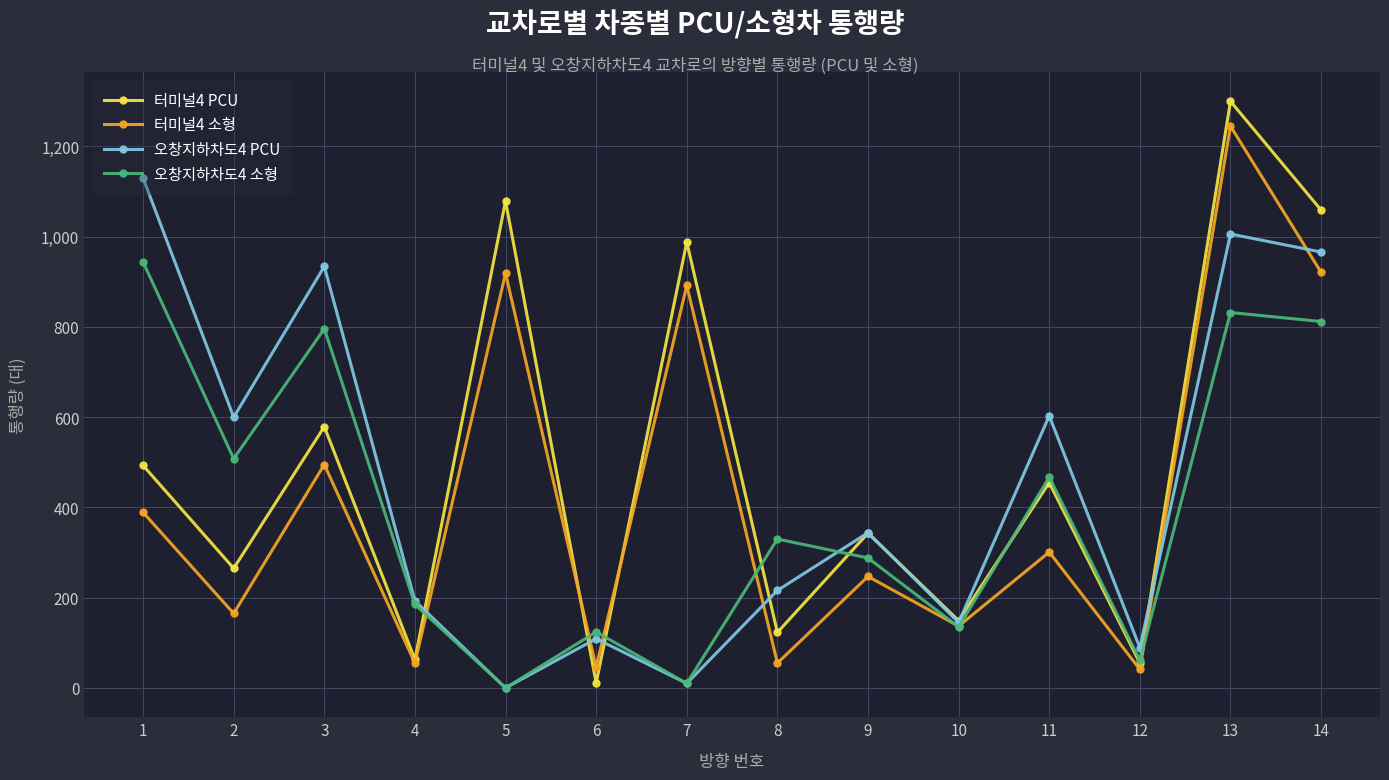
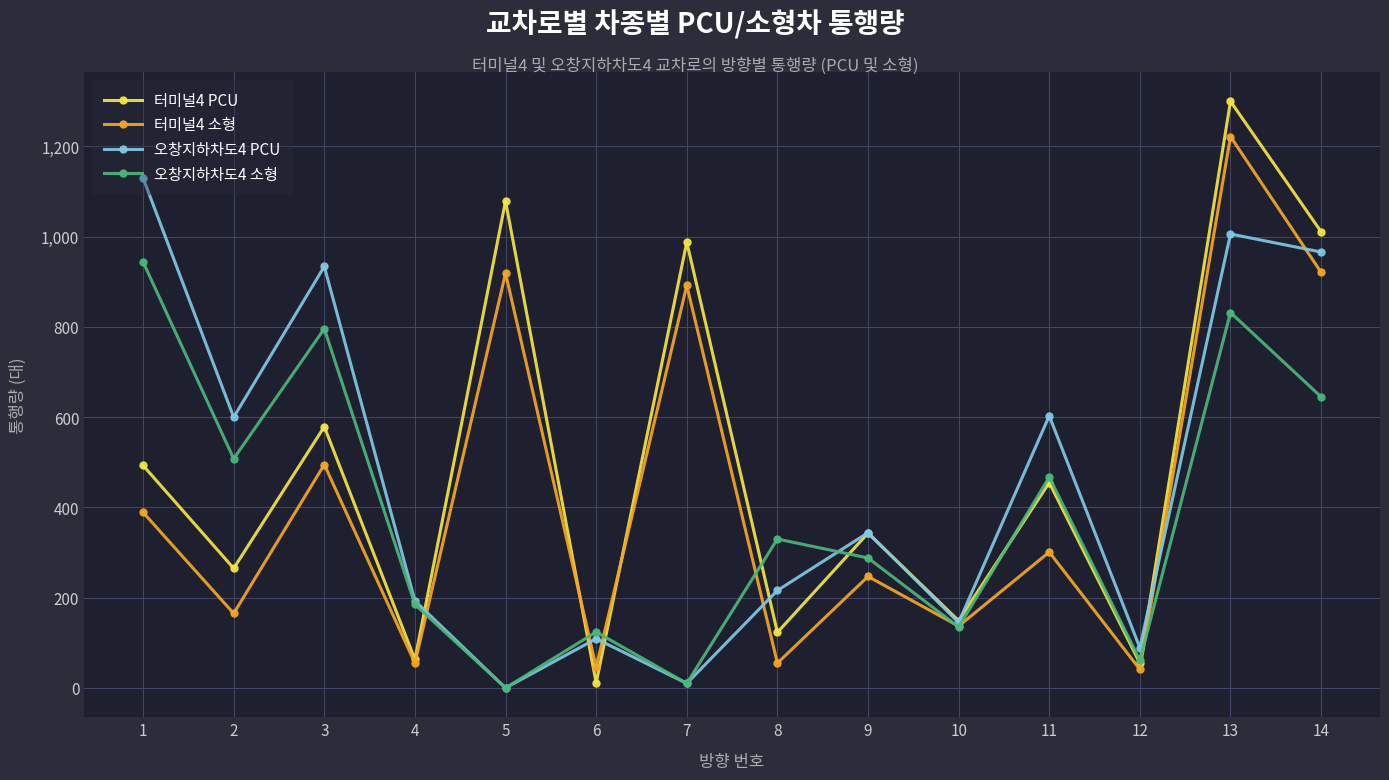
  {
    "터미널4 PCU": {
      "1": "490",
      "2": "270",
      "3": "580",
      "4": "60",
      "5": "1,080",
      "6": "10",
      "7": "990",
      "8": "120",
      "11": "460",
      "12": "60",
      "13": "1,300",
-     "14": "1,060"
+     "14": "1,010"
    },
    "터미널4 소형": {
      "1": "390",
      "2": "170",
      "3": "500",
      "4": "60",
      "5": "920",
      "6": "50",
      "7": "890",
      "8": "60",
      "9": "250",
      "11": "300",
      "12": "40",
-     "13": "1,250",
+     "13": "1,220",
      "14": "920"
    },
    "오창지하차도4 PCU": {
      "2": "600",
      "3": "930",
      "4": "190",
      "6": "110",
      "8": "220",
      "11": "600",
      "12": "90",
      "13": "1,010",
      "14": "970"
    },
    "오창지하차도4 소형": {
      "1": "940",
      "2": "510",
      "3": "800",
      "4": "190",
      "6": "120",
      "8": "330",
      "9": "290",
      "11": "470",
      "12": "60",
      "13": "830",
-     "14": "810"
+     "14": "650"
    }
  }
